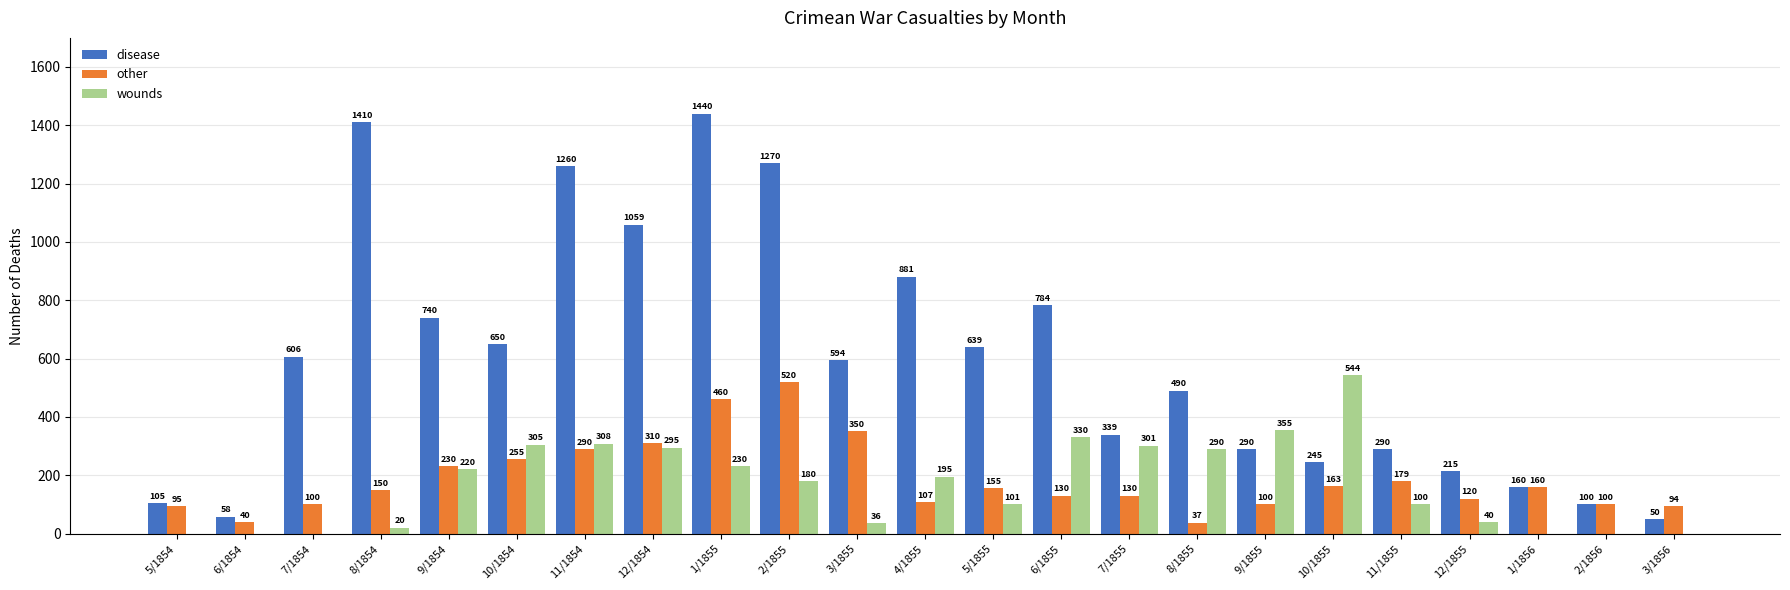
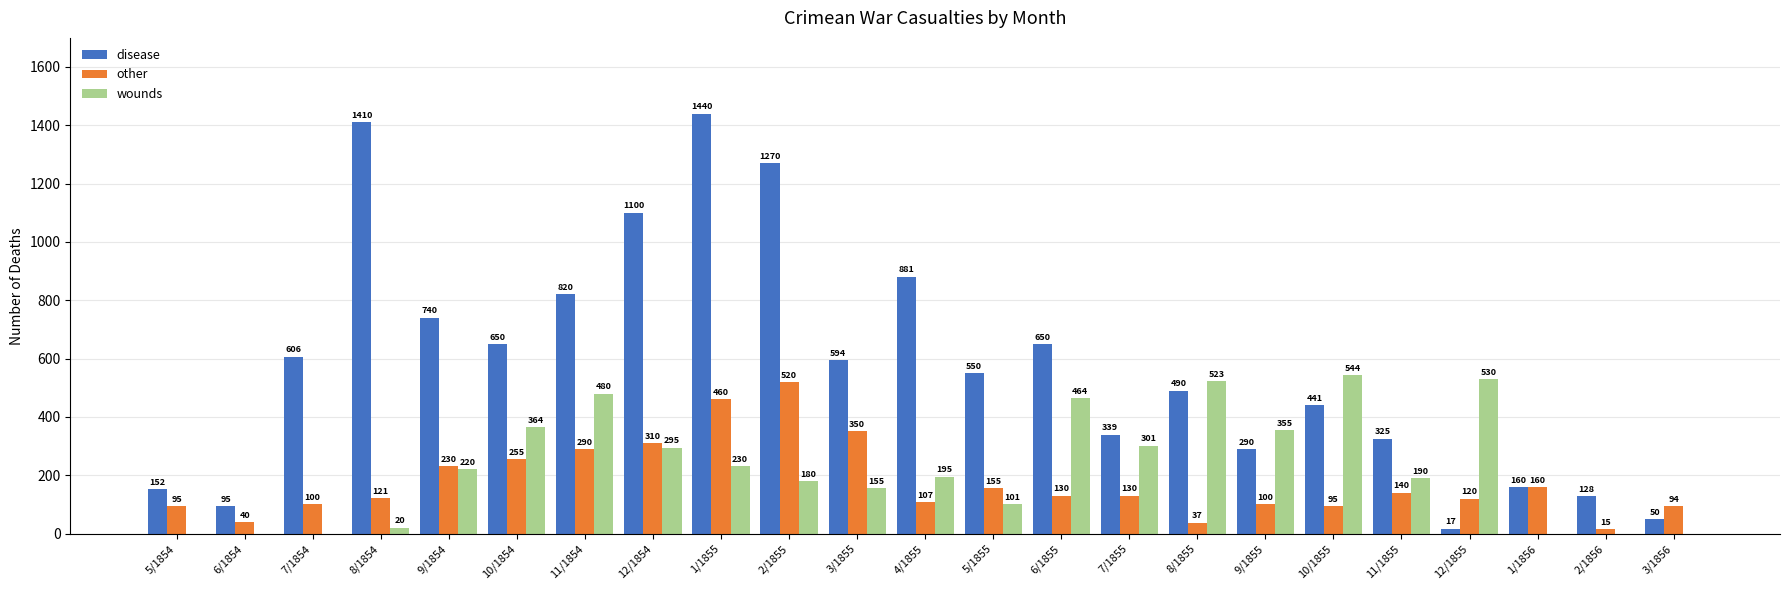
  {
    "disease": {
-     "5/1854": 105,
-     "6/1854": 58,
+     "5/1854": 152,
+     "6/1854": 95,
      "7/1854": 606,
      "8/1854": 1410,
      "9/1854": 740,
      "10/1854": 650,
-     "11/1854": 1260,
-     "12/1854": 1059,
+     "11/1854": 820,
+     "12/1854": 1100,
      "1/1855": 1440,
      "2/1855": 1270,
      "3/1855": 594,
      "4/1855": 881,
-     "5/1855": 639,
-     "6/1855": 784,
+     "5/1855": 550,
+     "6/1855": 650,
      "7/1855": 339,
      "8/1855": 490,
      "9/1855": 290,
-     "10/1855": 245,
-     "11/1855": 290,
-     "12/1855": 215,
+     "10/1855": 441,
+     "11/1855": 325,
+     "12/1855": 17,
      "1/1856": 160,
-     "2/1856": 100,
+     "2/1856": 128,
      "3/1856": 50
    },
    "other": {
      "5/1854": 95,
      "6/1854": 40,
      "7/1854": 100,
-     "8/1854": 150,
+     "8/1854": 121,
      "9/1854": 230,
      "10/1854": 255,
      "11/1854": 290,
      "12/1854": 310,
      "1/1855": 460,
      "2/1855": 520,
      "3/1855": 350,
      "4/1855": 107,
      "5/1855": 155,
      "6/1855": 130,
      "7/1855": 130,
      "8/1855": 37,
      "9/1855": 100,
-     "10/1855": 163,
-     "11/1855": 179,
+     "10/1855": 95,
+     "11/1855": 140,
      "12/1855": 120,
      "1/1856": 160,
-     "2/1856": 100,
+     "2/1856": 15,
      "3/1856": 94
    },
    "wounds": {
      "8/1854": 20,
      "9/1854": 220,
-     "10/1854": 305,
-     "11/1854": 308,
+     "10/1854": 364,
+     "11/1854": 480,
      "12/1854": 295,
      "1/1855": 230,
      "2/1855": 180,
-     "3/1855": 36,
+     "3/1855": 155,
      "4/1855": 195,
      "5/1855": 101,
-     "6/1855": 330,
+     "6/1855": 464,
      "7/1855": 301,
-     "8/1855": 290,
+     "8/1855": 523,
      "9/1855": 355,
      "10/1855": 544,
-     "11/1855": 100,
-     "12/1855": 40
+     "11/1855": 190,
+     "12/1855": 530
    }
  }
